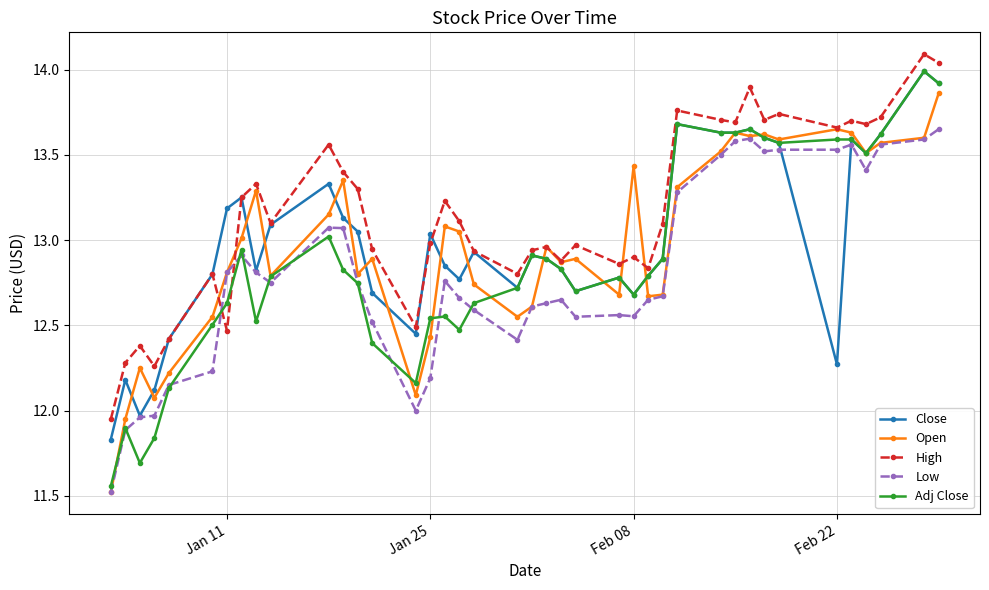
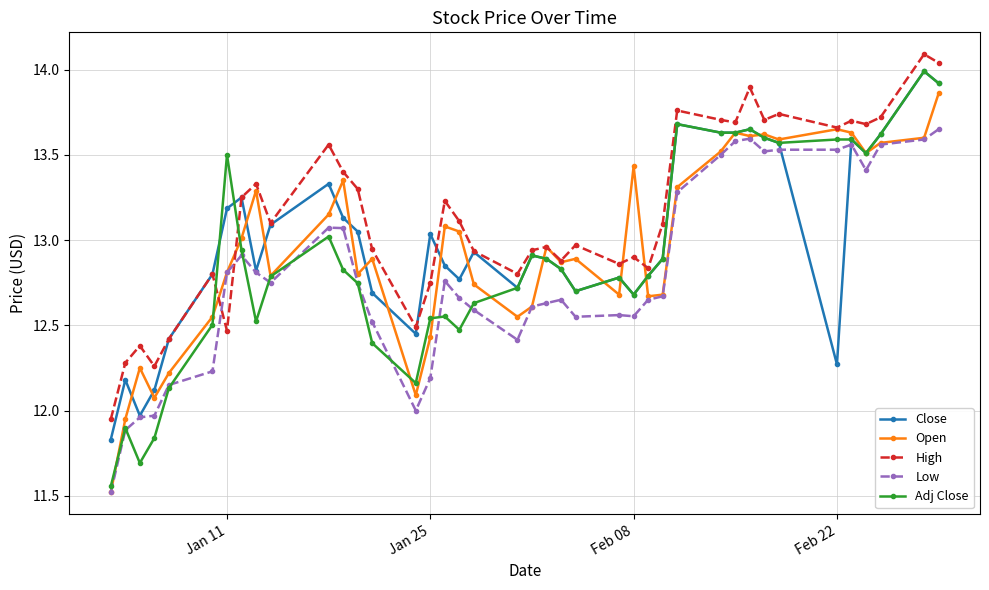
  {
    "Close": {
      "Jan 11": 13.19,
      "Jan 25": 13.04,
      "Feb 22": 12.27
    },
    "Open": {
      "Jan 25": 12.43,
      "Feb 08": 13.43
    },
    "High": {
      "Jan 11": 12.47,
-     "Jan 25": 12.98,
+     "Jan 25": 12.75,
      "Feb 08": 12.90
    },
    "Low": {
      "Jan 25": 12.19,
      "Feb 08": 12.55,
      "Feb 22": 13.53
    },
    "Adj Close": {
-     "Jan 11": 12.63,
+     "Jan 11": 13.50,
      "Jan 25": 12.54,
      "Feb 22": 13.59
    }
  }
